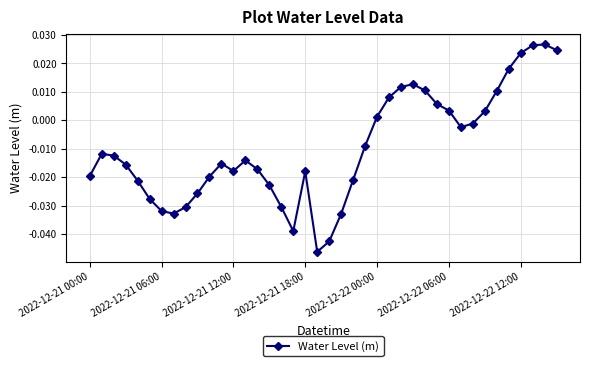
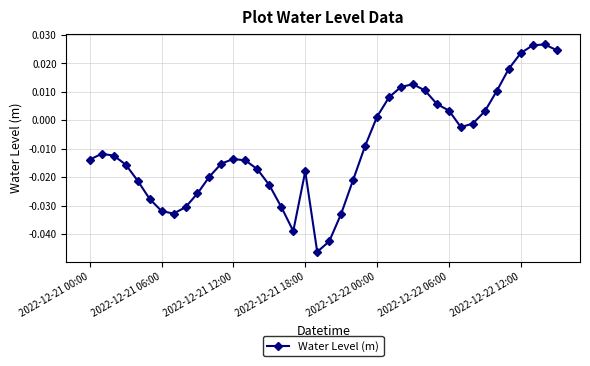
  {
-   "2022-12-21 00:00": -0.020,
+   "2022-12-21 00:00": -0.014,
    "2022-12-21 06:00": -0.032,
-   "2022-12-21 12:00": -0.018,
+   "2022-12-21 12:00": -0.014,
    "2022-12-21 18:00": -0.018,
    "2022-12-22 00:00": 0.001,
    "2022-12-22 06:00": 0.003,
    "2022-12-22 12:00": 0.024
  }
